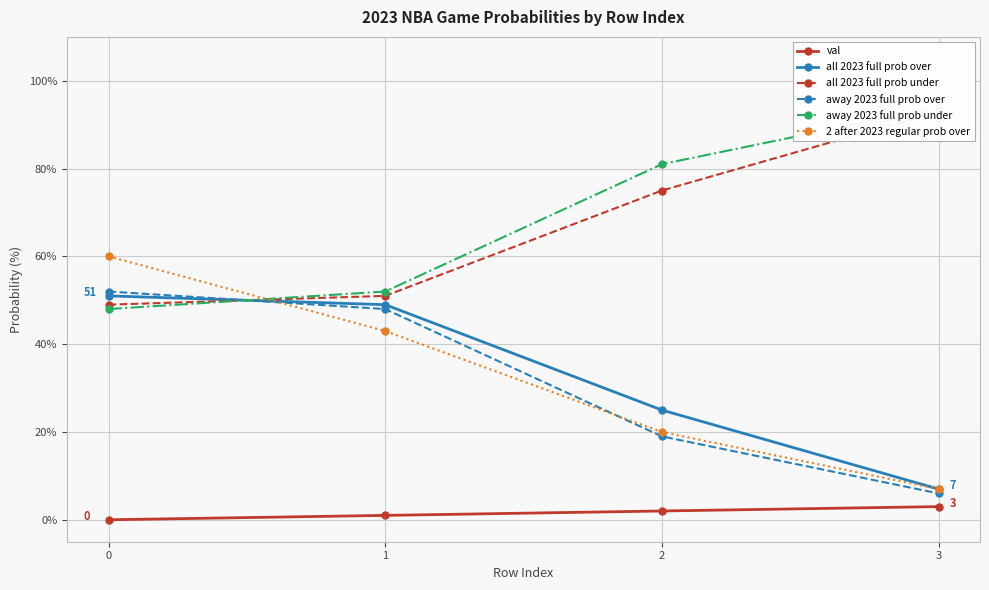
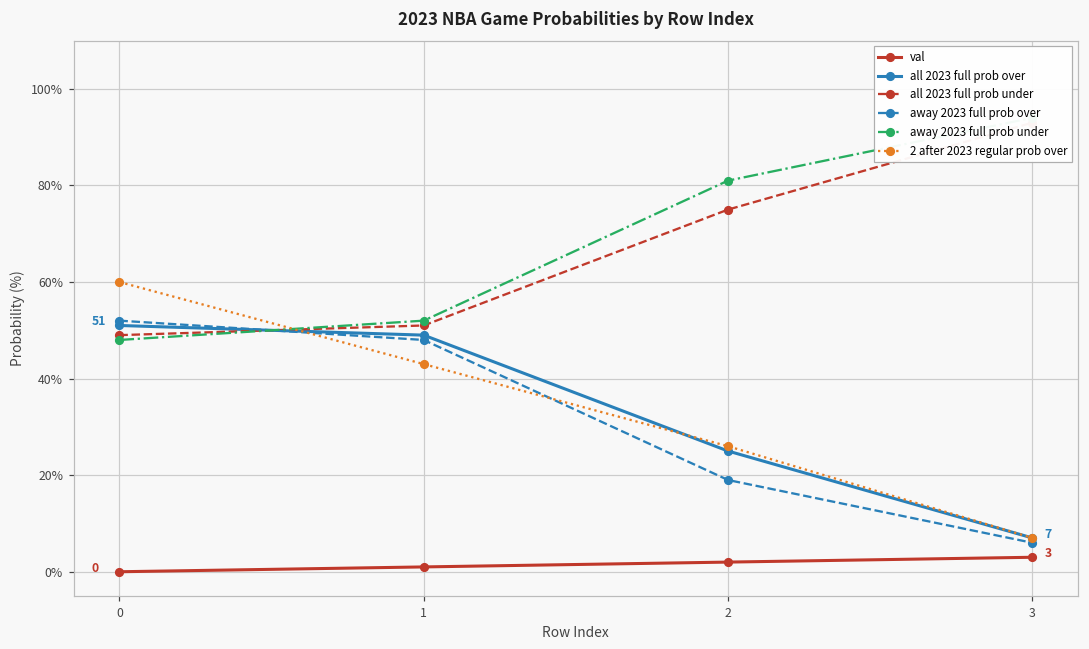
  {
    "away 2023 full prob under": {
      "0": "48%",
      "1": "52%",
      "2": "81%"
    },
    "2 after 2023 regular prob over": {
      "0": "60%",
      "1": "43%",
-     "2": "20%"
+     "2": "26%"
    }
  }
